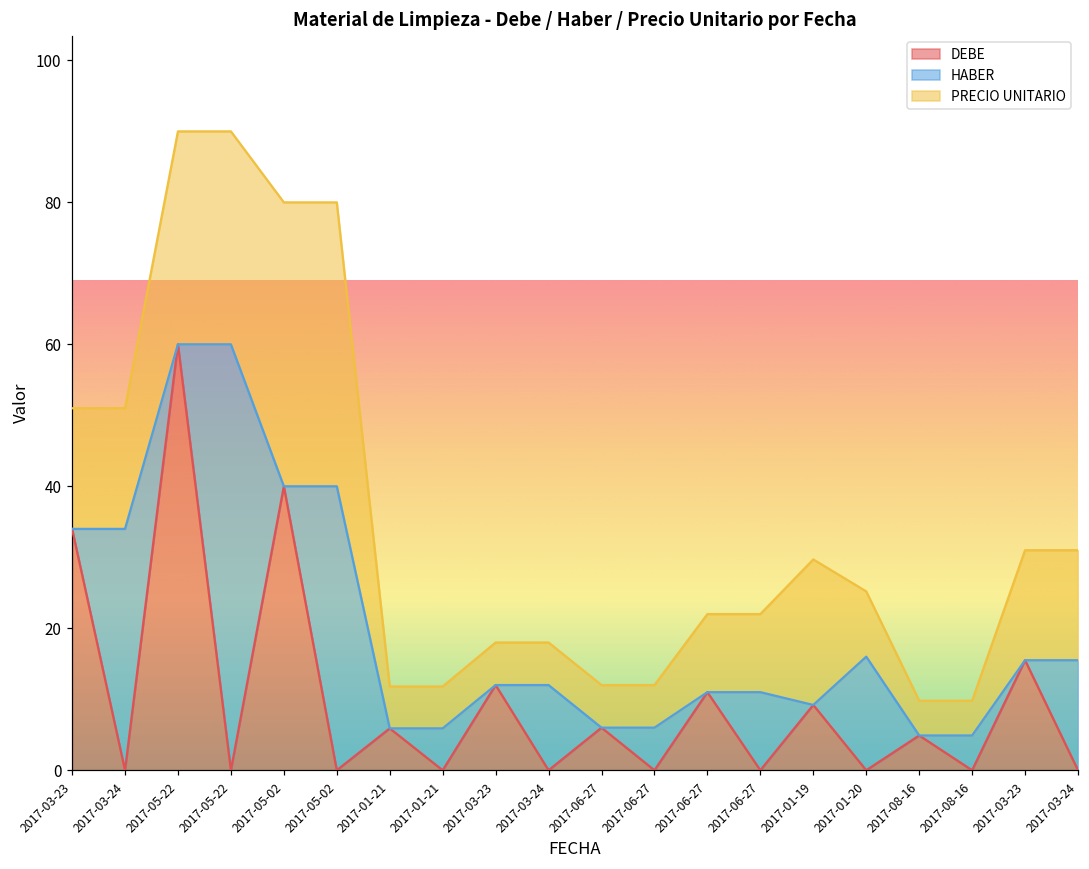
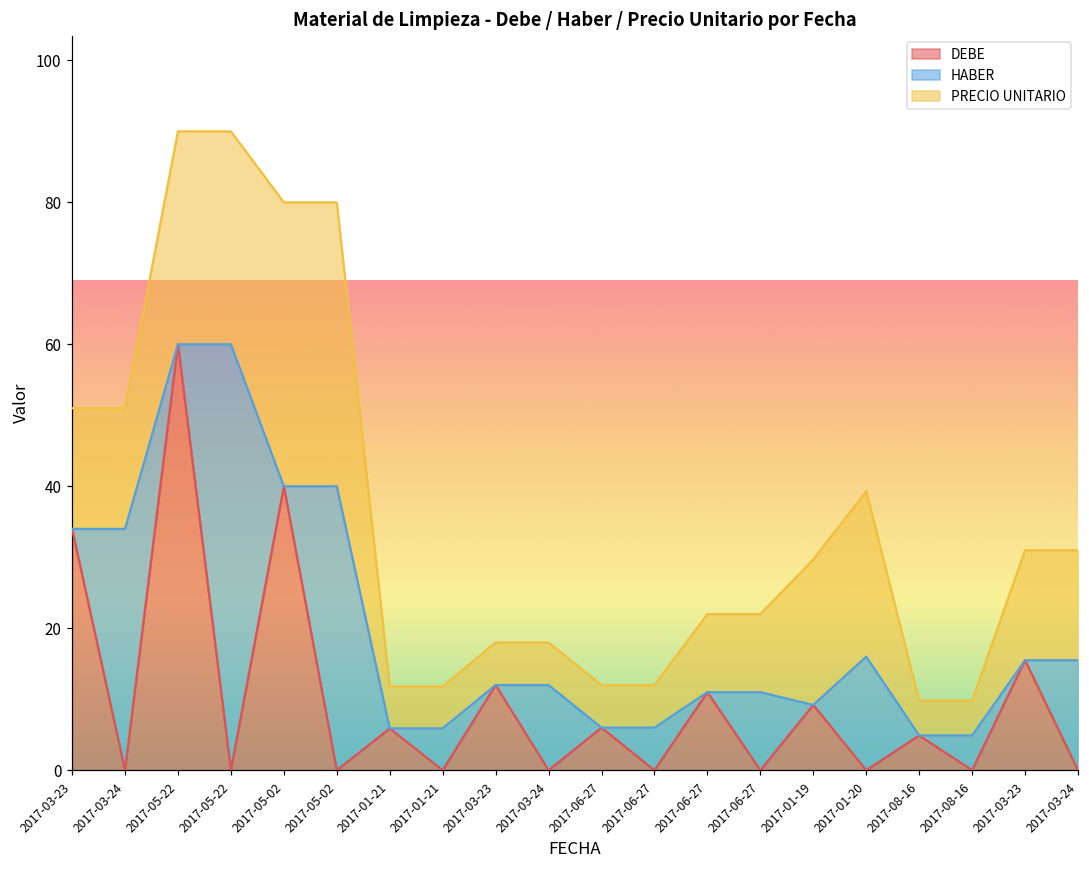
  {
    "DEBE": {
      "2017-01-20": 0
    },
    "HABER": {
      "2017-01-20": 16
    },
    "PRECIO UNITARIO": {
      "2017-01-19": 21,
-     "2017-01-20": 9
+     "2017-01-20": 23
    }
  }
